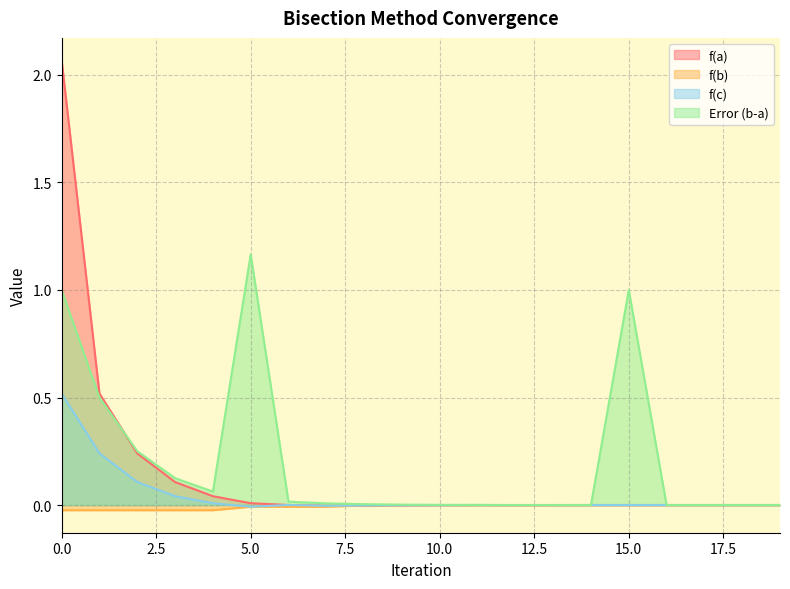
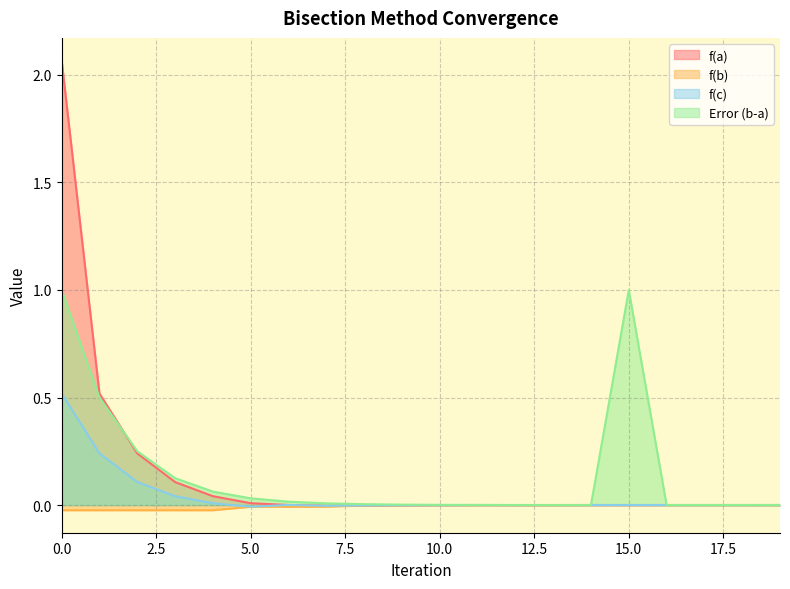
  {
    "Error (b-a)": {
      "0.0": 1.00,
-     "5.0": 1.17,
+     "5.0": 0.03,
      "15.0": 1.00
    }
  }
